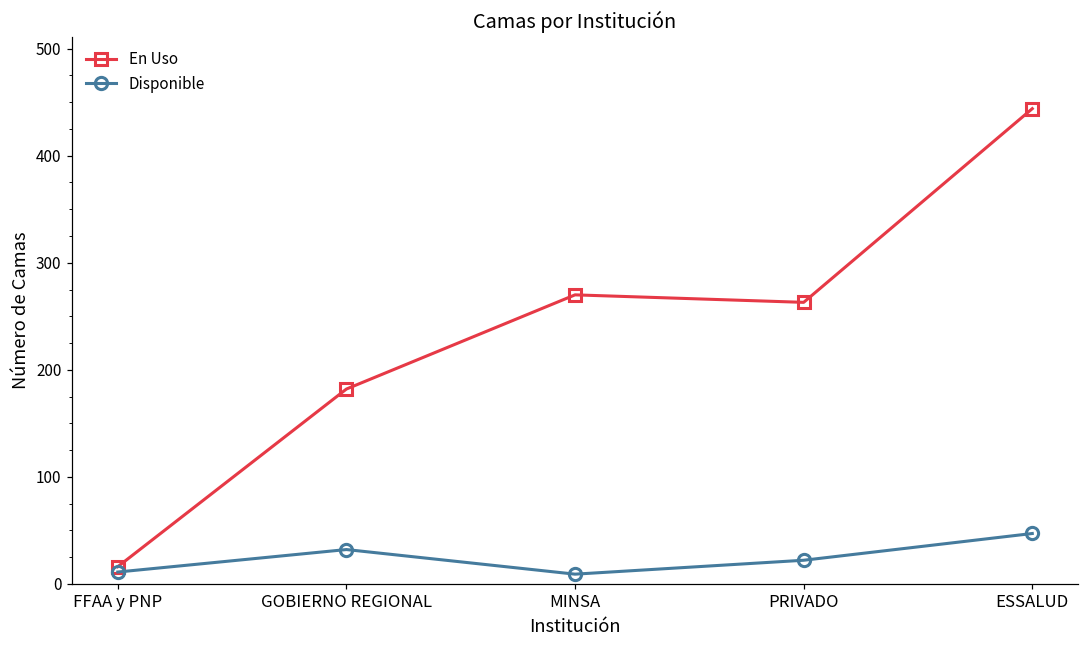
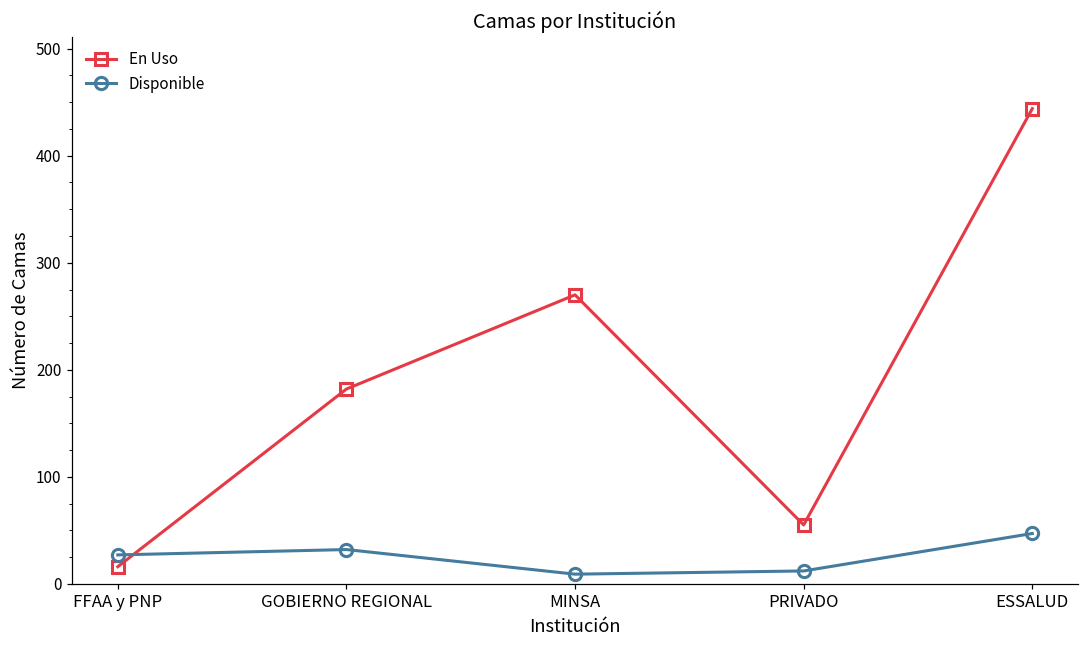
  {
    "En Uso": {
      "FFAA y PNP": 20,
      "GOBIERNO REGIONAL": 180,
      "MINSA": 270,
-     "PRIVADO": 260,
+     "PRIVADO": 60,
      "ESSALUD": 440
    },
    "Disponible": {
-     "FFAA y PNP": 10,
+     "FFAA y PNP": 30,
      "GOBIERNO REGIONAL": 30,
      "MINSA": 10,
-     "PRIVADO": 20,
+     "PRIVADO": 10,
      "ESSALUD": 50
    }
  }
